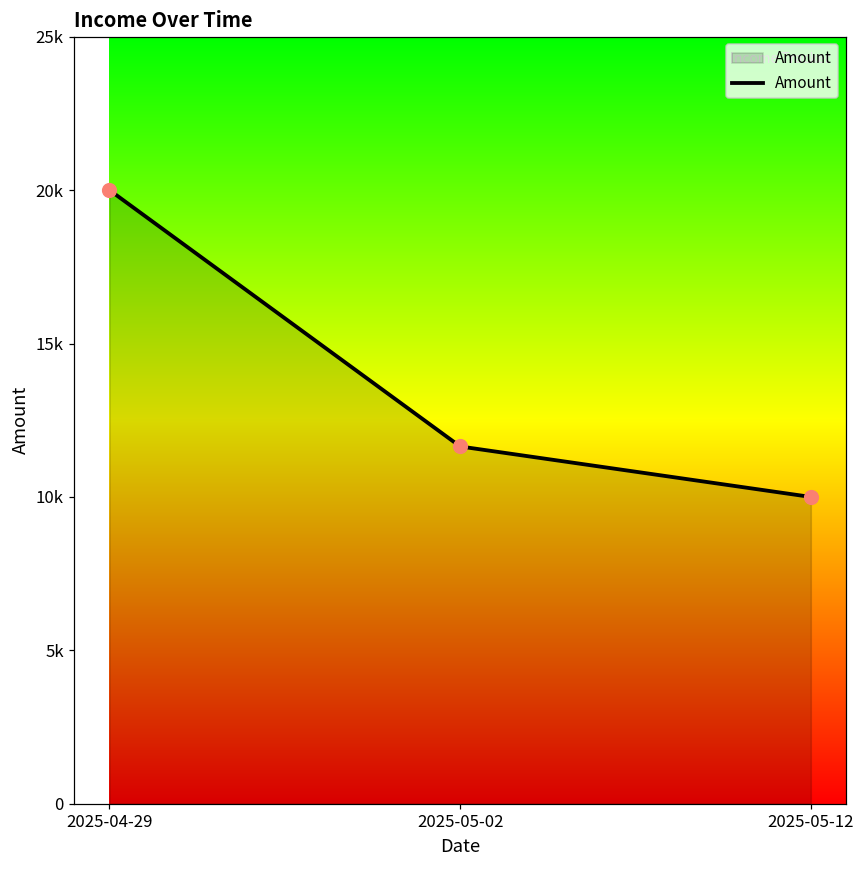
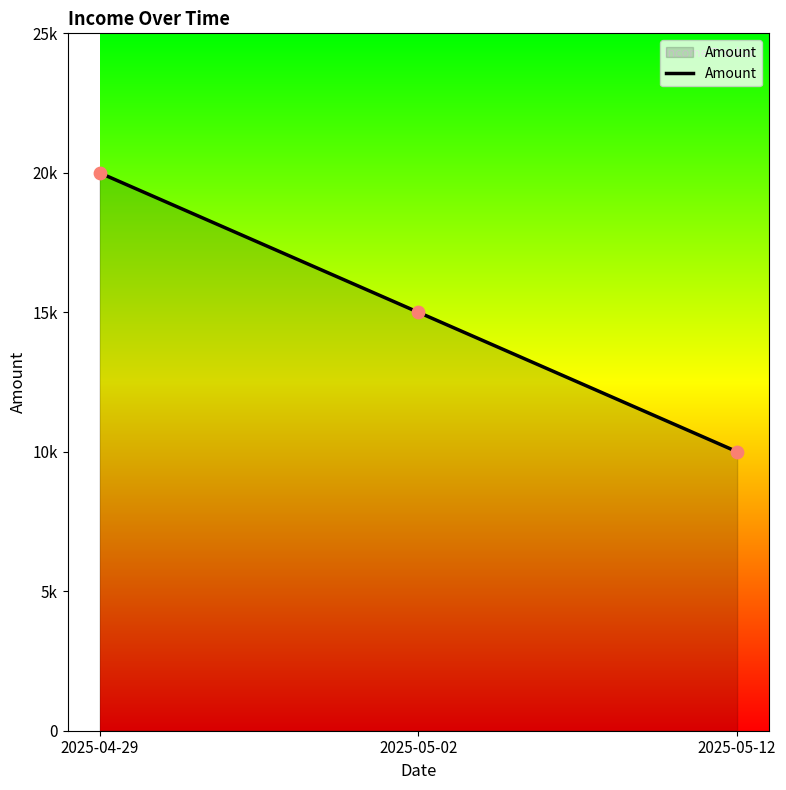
  {
    "2025-04-29": 20000,
-   "2025-05-02": 11600,
+   "2025-05-02": 15000,
    "2025-05-12": 10000
  }
